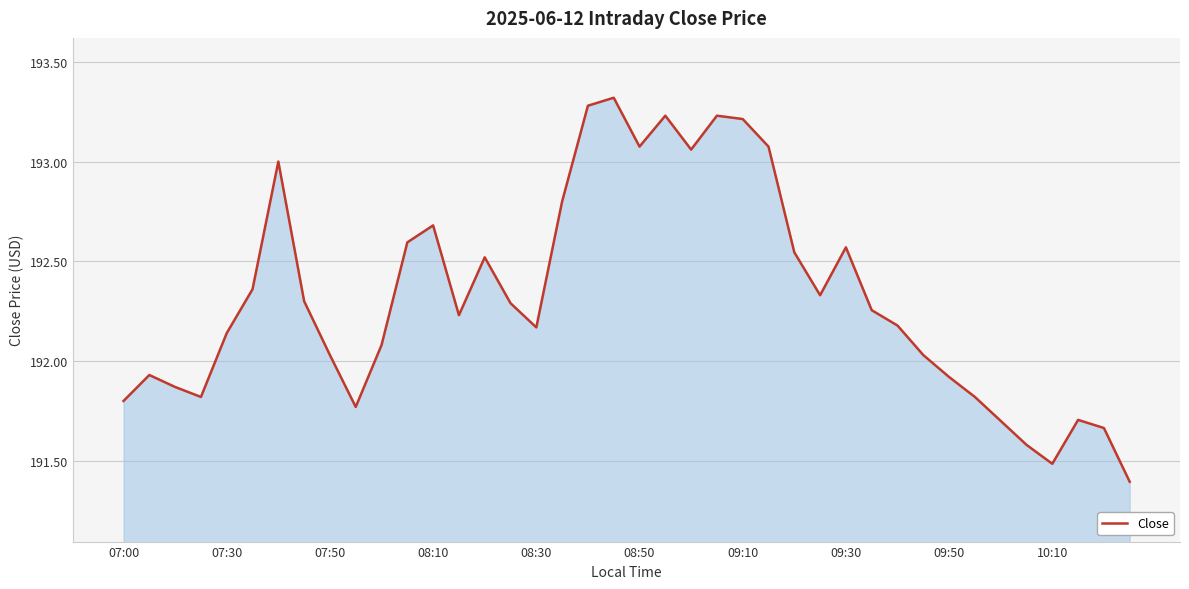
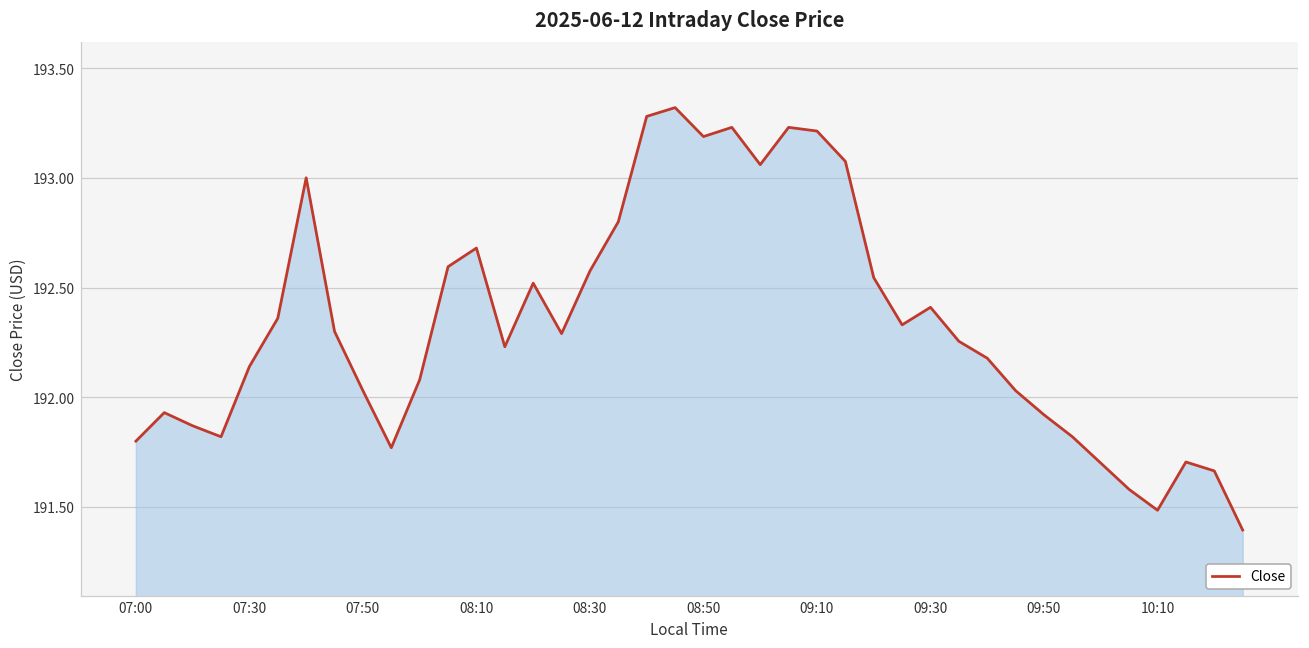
  {
    "07:00": 191.80,
    "07:30": 192.14,
    "07:50": 192.03,
    "08:10": 192.68,
-   "08:30": 192.17,
-   "08:50": 193.08,
+   "08:30": 192.58,
+   "08:50": 193.19,
    "09:10": 193.21,
-   "09:30": 192.57,
+   "09:30": 192.41,
    "09:50": 191.92,
    "10:10": 191.49
  }
